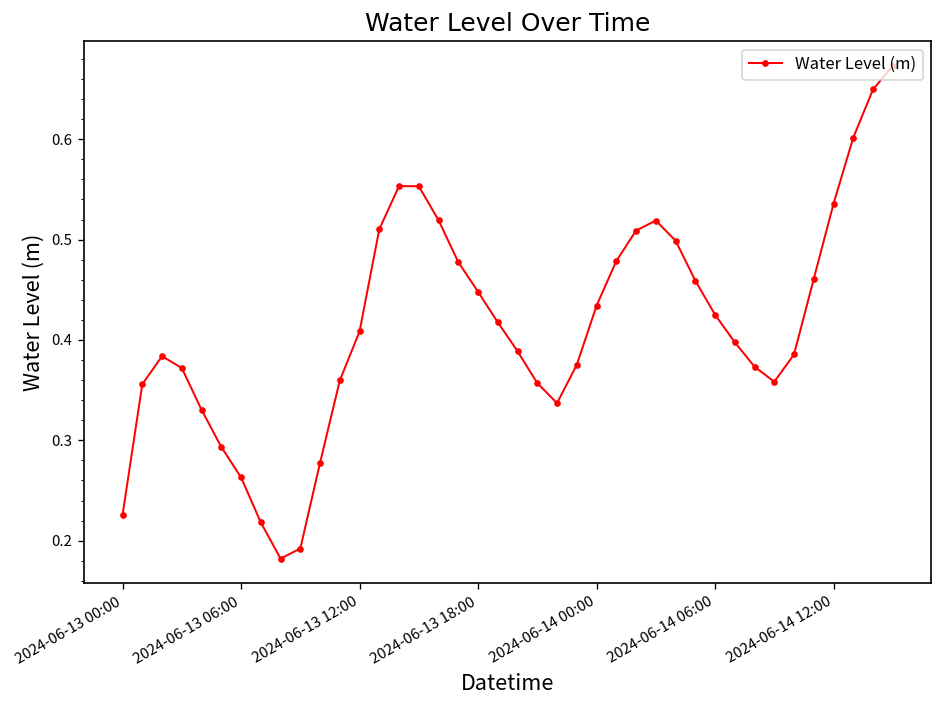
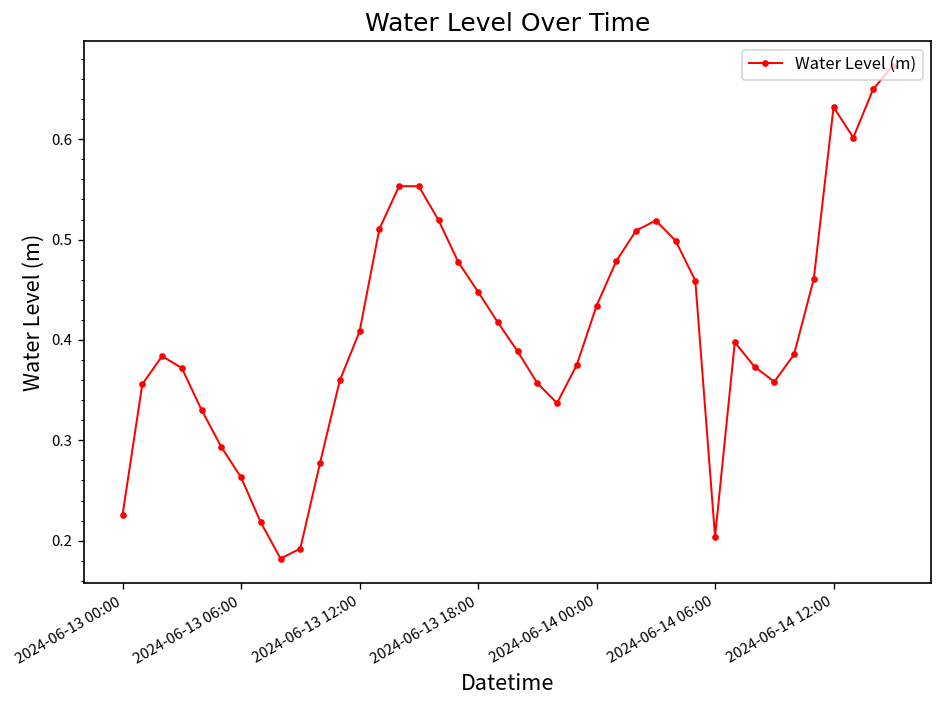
  {
    "2024-06-13 00:00": 0.23,
    "2024-06-13 06:00": 0.26,
    "2024-06-13 12:00": 0.41,
    "2024-06-13 18:00": 0.45,
    "2024-06-14 00:00": 0.43,
-   "2024-06-14 06:00": 0.43,
-   "2024-06-14 12:00": 0.54
+   "2024-06-14 06:00": 0.20,
+   "2024-06-14 12:00": 0.63
  }
